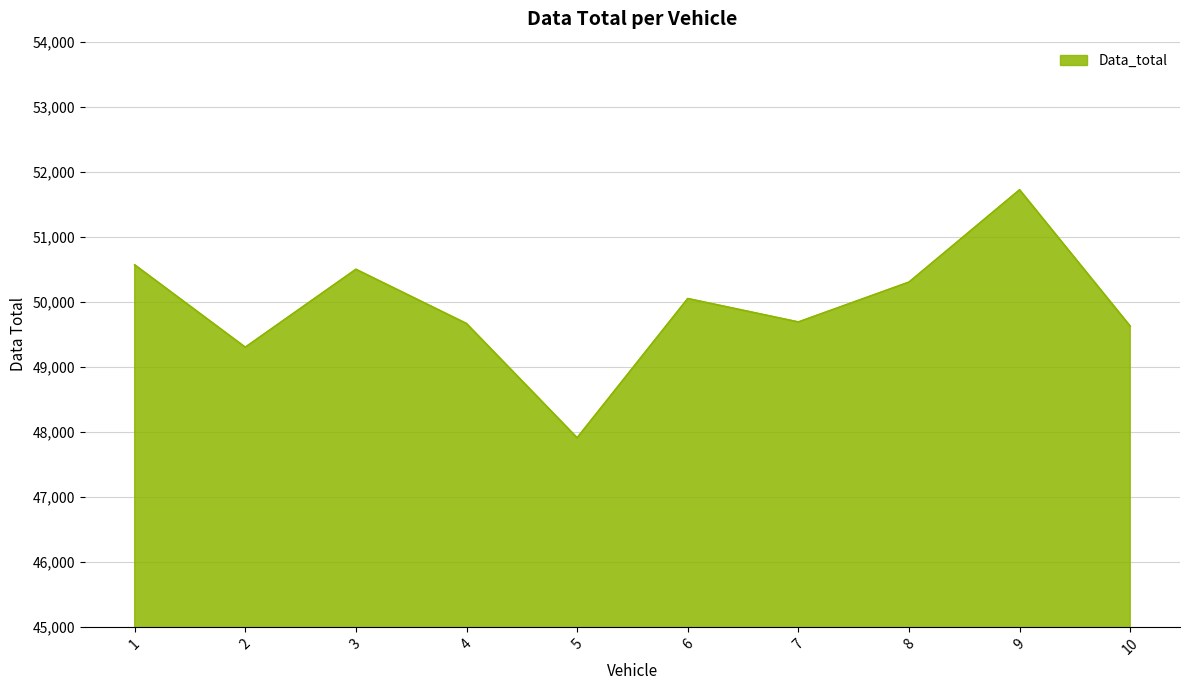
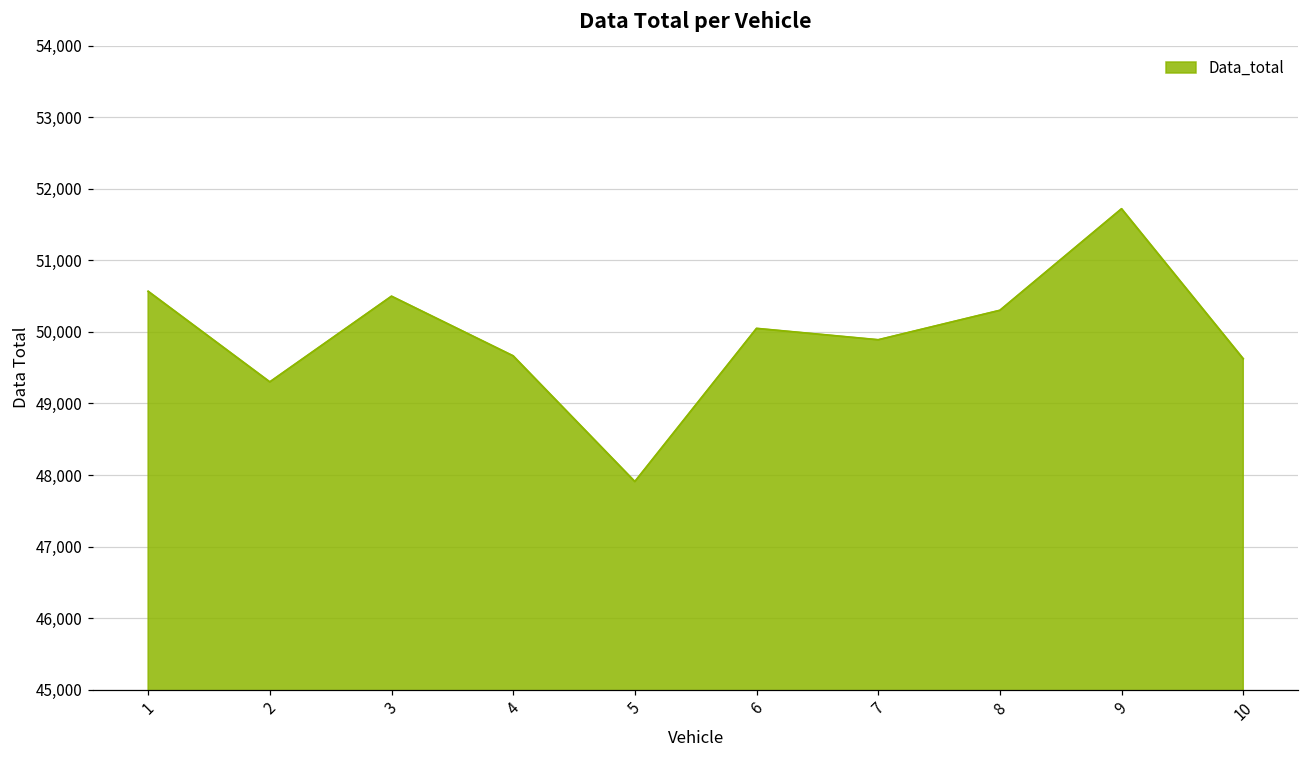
  {
    "1": "50,600",
    "2": "49,300",
    "3": "50,500",
    "4": "49,700",
    "5": "47,900",
    "6": "50,000",
-   "7": "49,700",
+   "7": "49,900",
    "8": "50,300",
    "9": "51,700",
    "10": "49,600"
  }
